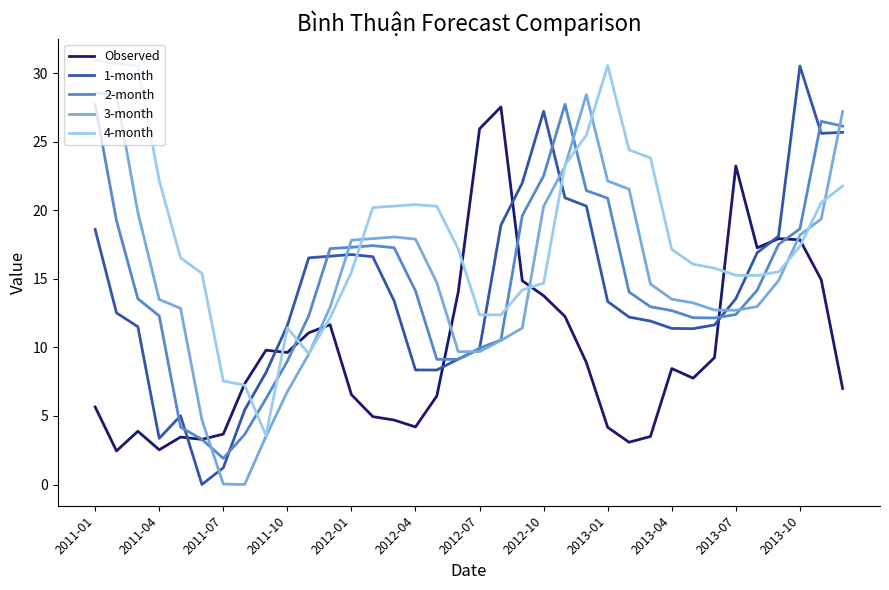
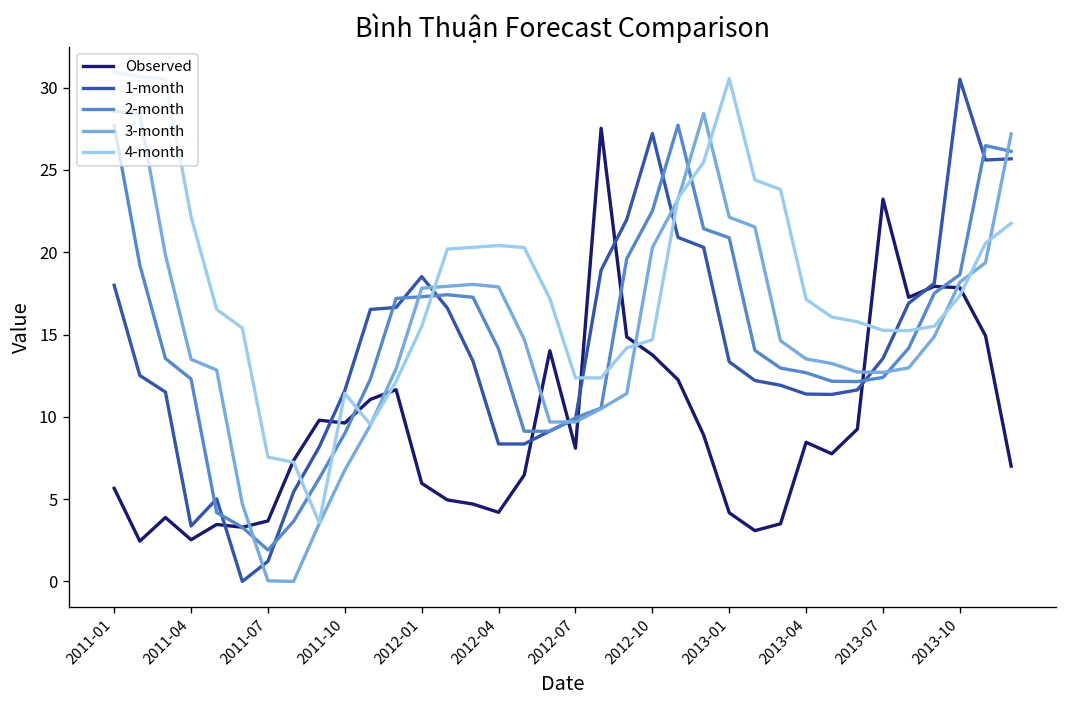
  {
    "Observed": {
      "2011-01": 5.7,
      "2011-04": 2.5,
      "2011-07": 3.7,
      "2011-10": 9.6,
-     "2012-01": 6.6,
+     "2012-01": 6.0,
      "2012-04": 4.2,
-     "2012-07": 25.9,
+     "2012-07": 8.1,
      "2012-10": 13.8,
      "2013-01": 4.2,
      "2013-04": 8.5,
      "2013-07": 23.2,
      "2013-10": 17.8
    },
    "1-month": {
-     "2011-01": 18.6,
+     "2011-01": 18.0,
      "2011-04": 3.4,
      "2011-07": 1.2,
-     "2012-01": 16.8,
+     "2012-01": 18.5,
      "2012-04": 8.4,
      "2012-10": 27.2,
      "2013-01": 13.3,
      "2013-04": 11.4,
      "2013-07": 13.5,
      "2013-10": 30.5
    }
  }
